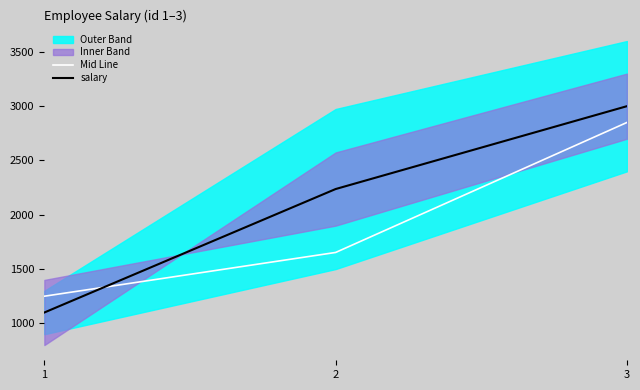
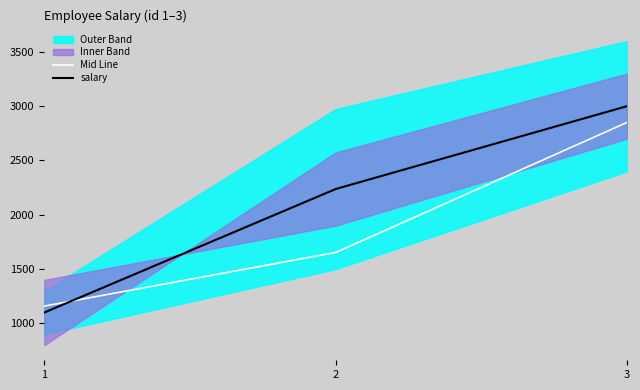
  {
    "Mid Line": {
-     "1": 1250,
+     "1": 1160,
      "2": 1650,
      "3": 2850
    },
    "salary": {
      "1": 1100,
      "2": 2240,
      "3": 3000
    }
  }
